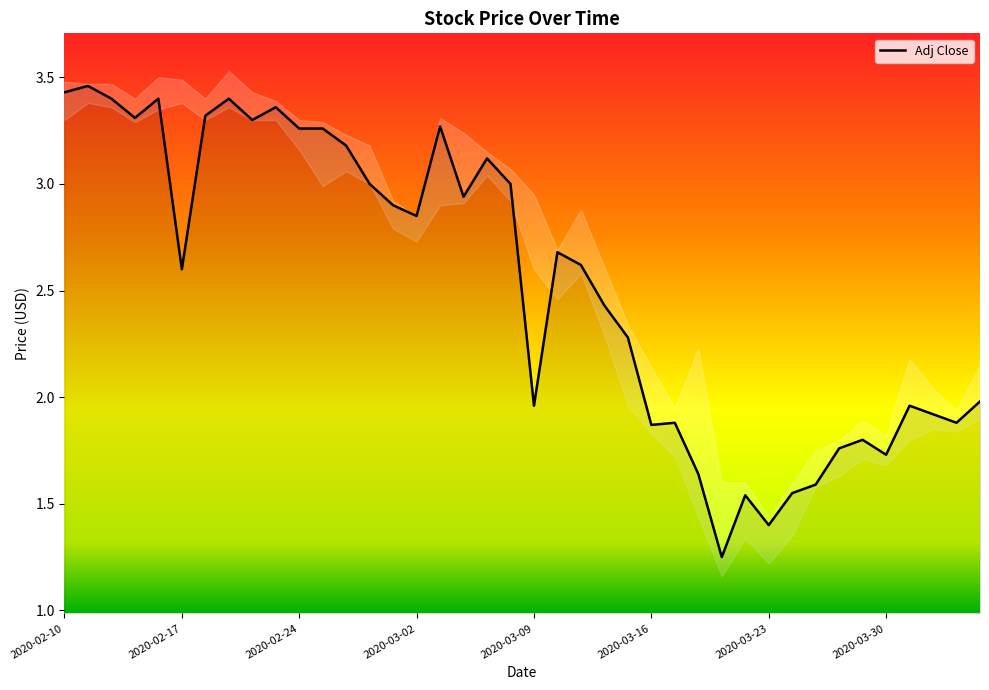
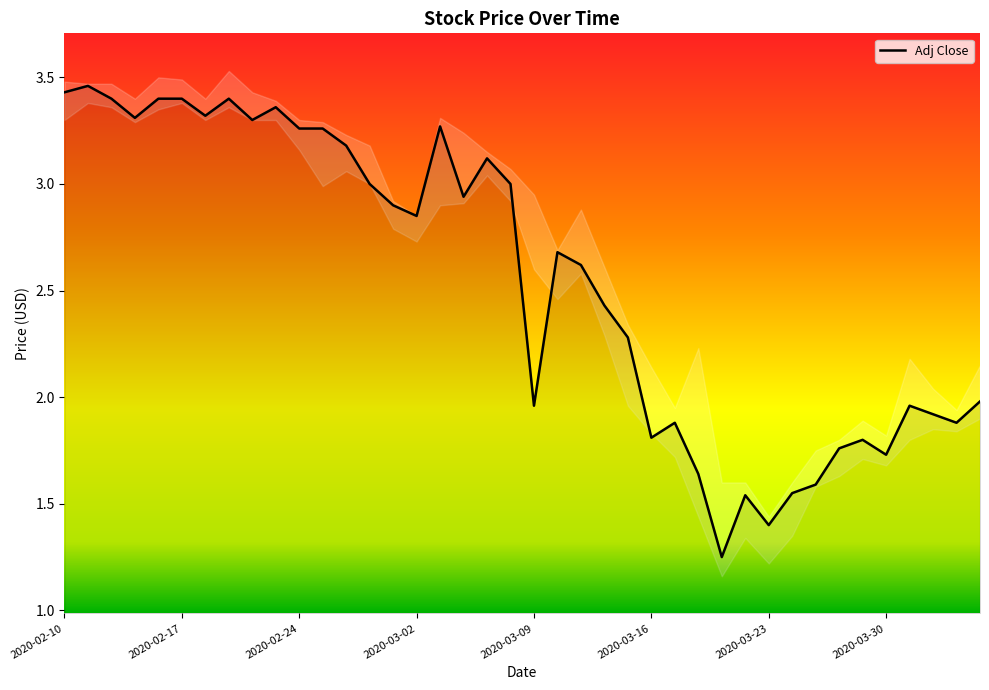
  {
    "Adj Close": {
      "2020-02-10": 3.43,
-     "2020-02-17": 2.6,
+     "2020-02-17": 3.4,
      "2020-02-24": 3.26,
      "2020-03-09": 1.96,
-     "2020-03-16": 1.87,
+     "2020-03-16": 1.81,
      "2020-03-23": 1.40,
      "2020-03-30": 1.73
    }
  }
